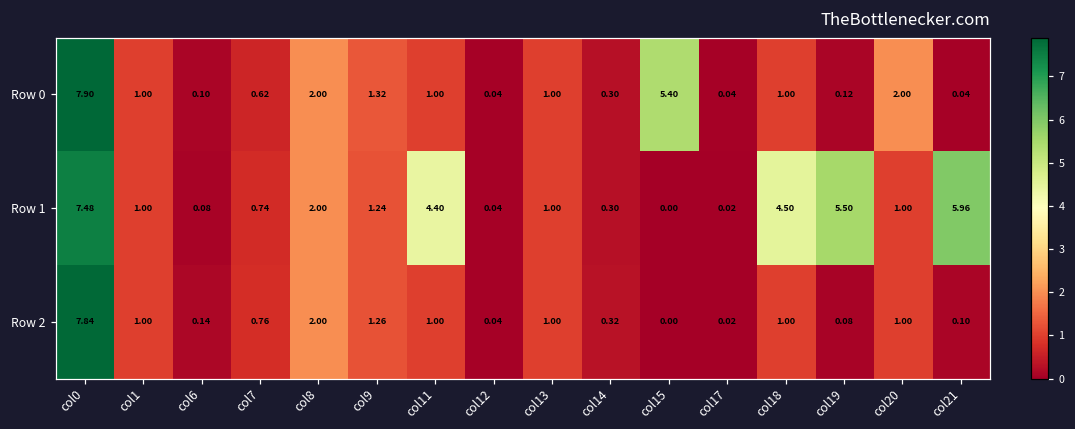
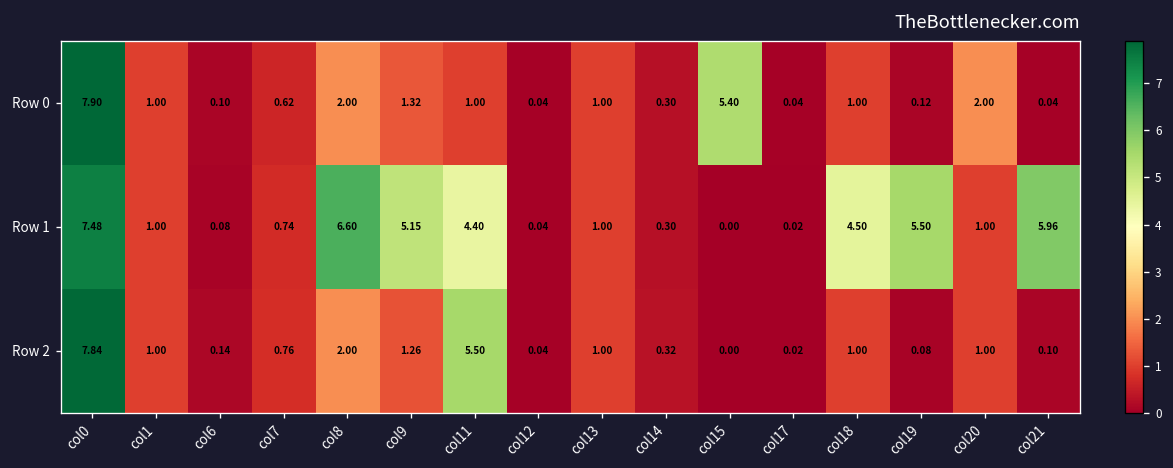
  {
    "Row 0": {
      "col0": 7.90,
      "col1": 1.00,
      "col6": 0.10,
      "col7": 0.62,
      "col8": 2.00,
      "col9": 1.32,
      "col11": 1.00,
      "col12": 0.04,
      "col13": 1.00,
      "col14": 0.30,
      "col15": 5.40,
      "col17": 0.04,
      "col18": 1.00,
      "col19": 0.12,
      "col20": 2.00,
      "col21": 0.04
    },
    "Row 1": {
      "col0": 7.48,
      "col1": 1.00,
      "col6": 0.08,
      "col7": 0.74,
-     "col8": 2.00,
-     "col9": 1.24,
+     "col8": 6.60,
+     "col9": 5.15,
      "col11": 4.40,
      "col12": 0.04,
      "col13": 1.00,
      "col14": 0.30,
      "col15": 0.00,
      "col17": 0.02,
      "col18": 4.50,
      "col19": 5.50,
      "col20": 1.00,
      "col21": 5.96
    },
    "Row 2": {
      "col0": 7.84,
      "col1": 1.00,
      "col6": 0.14,
      "col7": 0.76,
      "col8": 2.00,
      "col9": 1.26,
-     "col11": 1.00,
+     "col11": 5.50,
      "col12": 0.04,
      "col13": 1.00,
      "col14": 0.32,
      "col15": 0.00,
      "col17": 0.02,
      "col18": 1.00,
      "col19": 0.08,
      "col20": 1.00,
      "col21": 0.10
    }
  }
